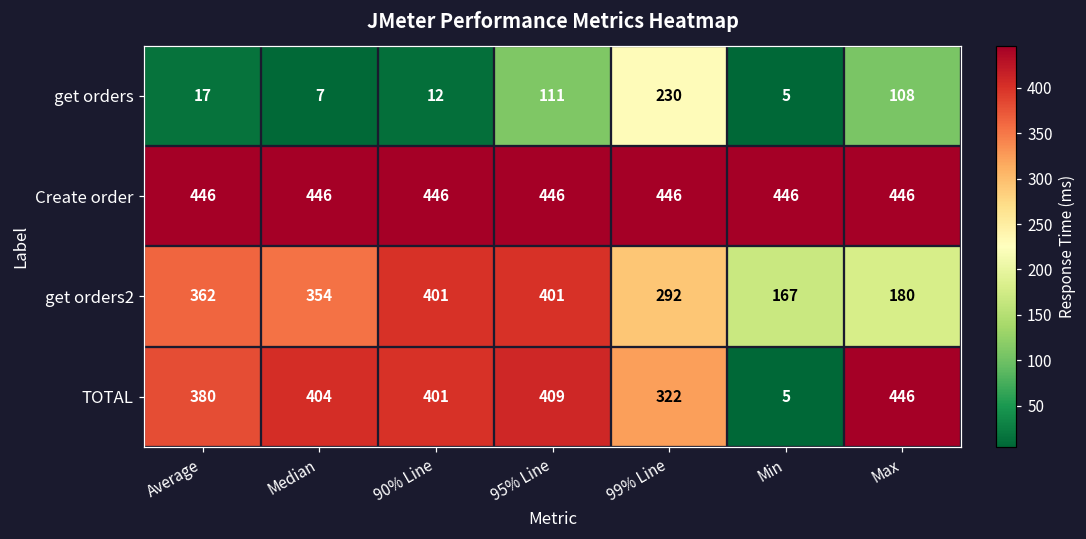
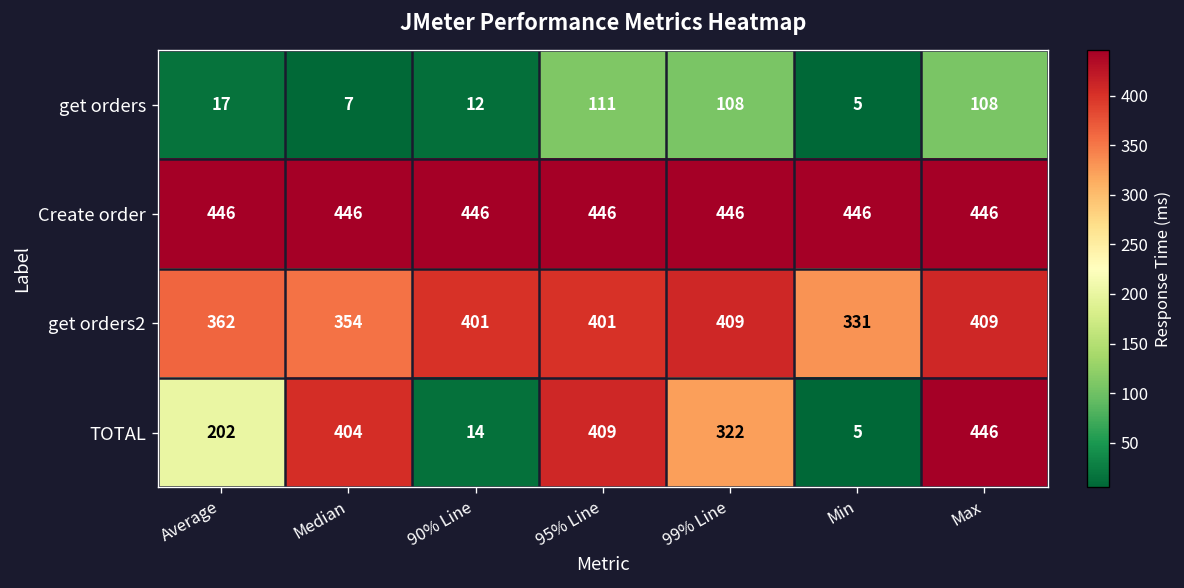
  {
    "get orders": {
      "Average": 17,
      "Median": 7,
      "90% Line": 12,
      "95% Line": 111,
-     "99% Line": 230,
+     "99% Line": 108,
      "Min": 5,
      "Max": 108
    },
    "Create order": {
      "Average": 446,
      "Median": 446,
      "90% Line": 446,
      "95% Line": 446,
      "99% Line": 446,
      "Min": 446,
      "Max": 446
    },
    "get orders2": {
      "Average": 362,
      "Median": 354,
      "90% Line": 401,
      "95% Line": 401,
-     "99% Line": 292,
-     "Min": 167,
-     "Max": 180
+     "99% Line": 409,
+     "Min": 331,
+     "Max": 409
    },
    "TOTAL": {
-     "Average": 380,
+     "Average": 202,
      "Median": 404,
-     "90% Line": 401,
+     "90% Line": 14,
      "95% Line": 409,
      "99% Line": 322,
      "Min": 5,
      "Max": 446
    }
  }
